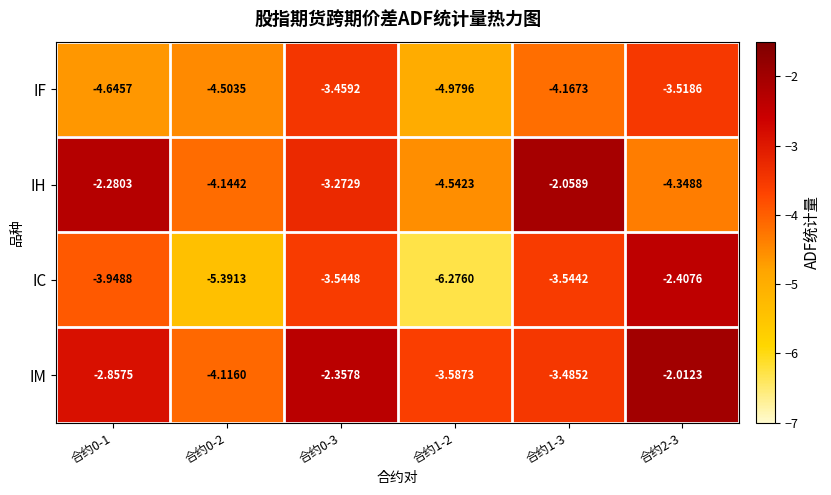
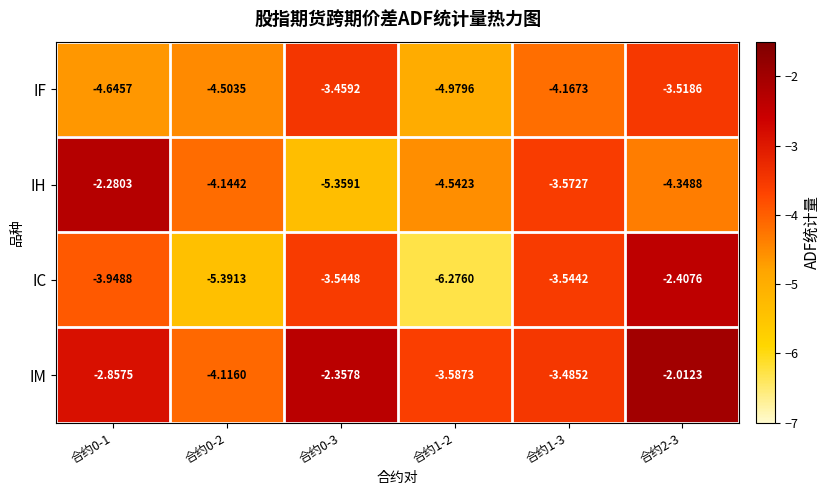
  {
    "IF": {
      "合约0-1": -4.6457,
      "合约0-2": -4.5035,
      "合约0-3": -3.4592,
      "合约1-2": -4.9796,
      "合约1-3": -4.1673,
      "合约2-3": -3.5186
    },
    "IH": {
      "合约0-1": -2.2803,
      "合约0-2": -4.1442,
-     "合约0-3": -3.2729,
+     "合约0-3": -5.3591,
      "合约1-2": -4.5423,
-     "合约1-3": -2.0589,
+     "合约1-3": -3.5727,
      "合约2-3": -4.3488
    },
    "IC": {
      "合约0-1": -3.9488,
      "合约0-2": -5.3913,
      "合约0-3": -3.5448,
      "合约1-2": -6.2760,
      "合约1-3": -3.5442,
      "合约2-3": -2.4076
    },
    "IM": {
      "合约0-1": -2.8575,
      "合约0-2": -4.1160,
      "合约0-3": -2.3578,
      "合约1-2": -3.5873,
      "合约1-3": -3.4852,
      "合约2-3": -2.0123
    }
  }
